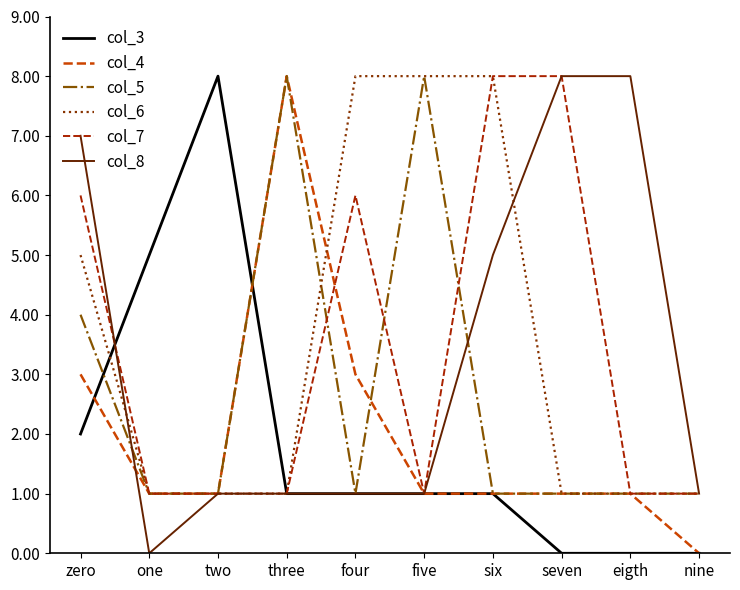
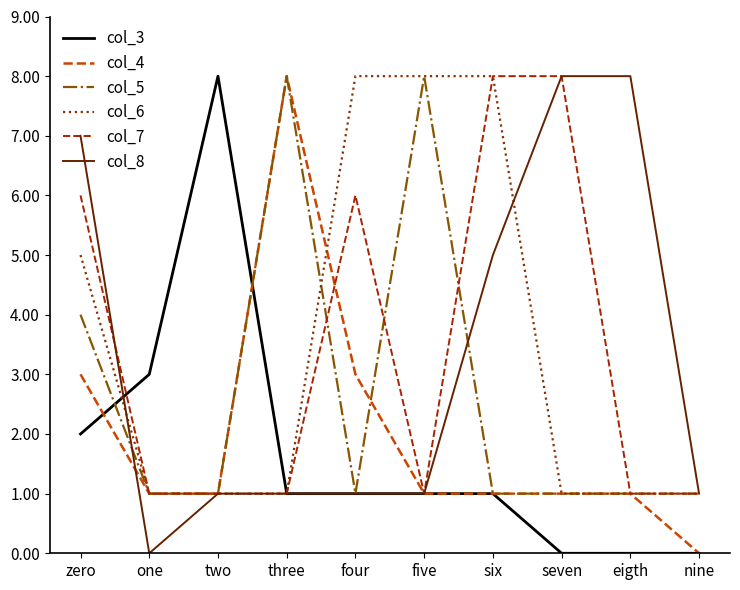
  {
    "col_3": {
      "zero": 2,
-     "one": 5,
+     "one": 3,
      "two": 8,
      "seven": 0,
      "eigth": 0
    }
  }
